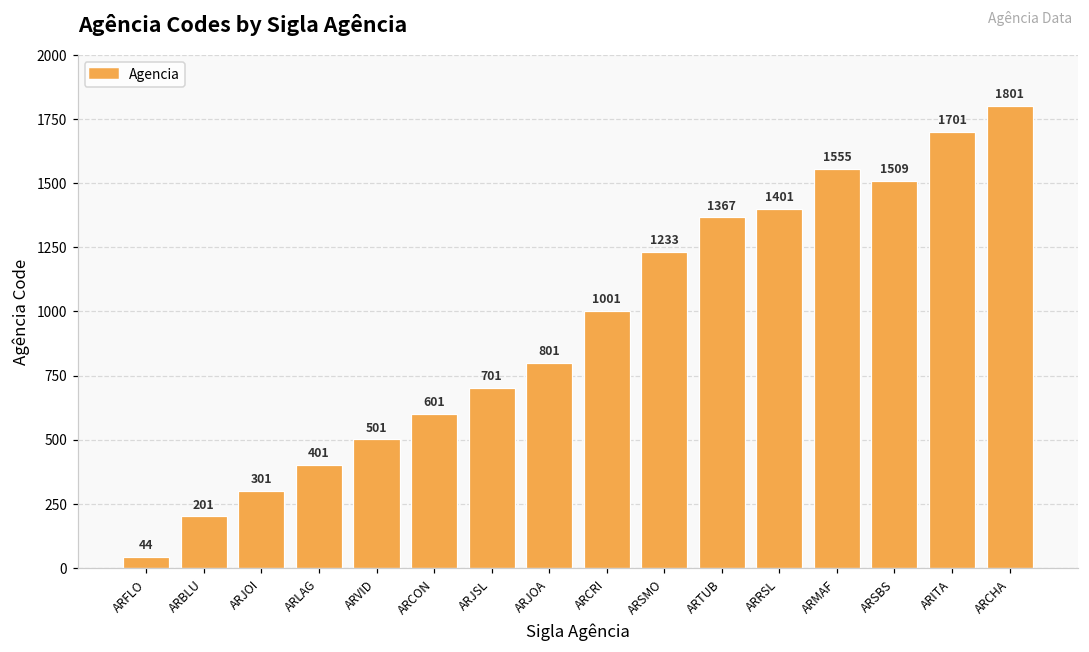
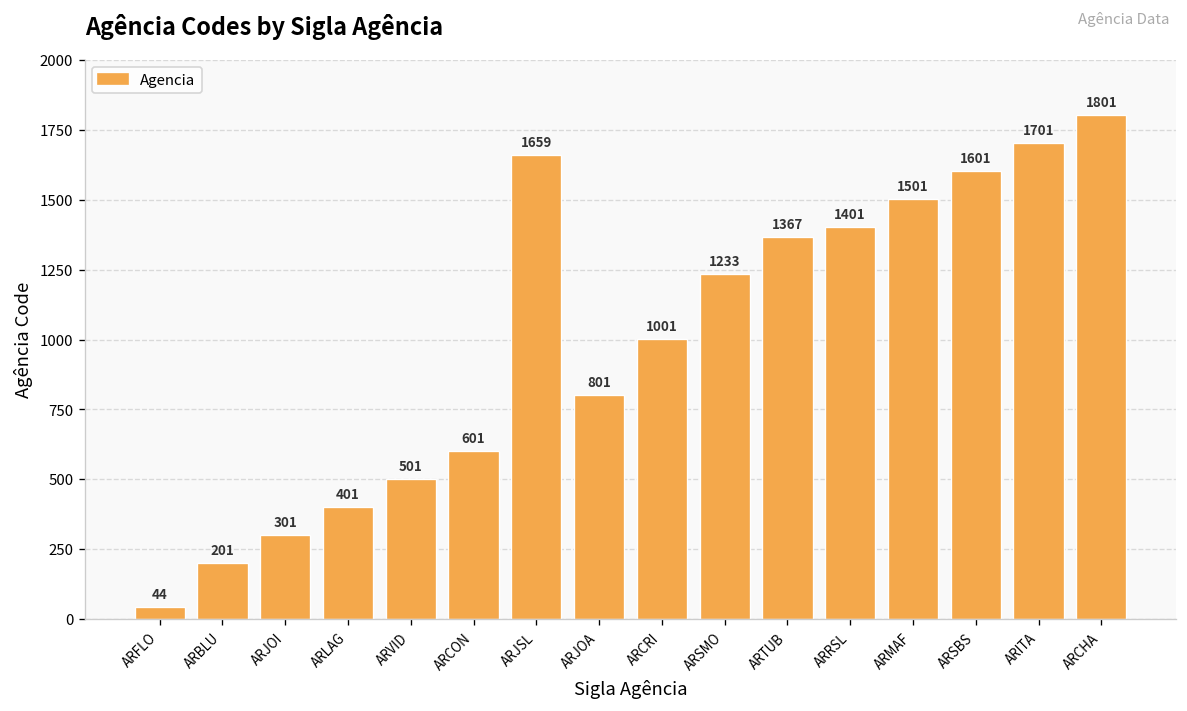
  {
    "ARFLO": 44,
    "ARBLU": 201,
    "ARJOI": 301,
    "ARLAG": 401,
    "ARVID": 501,
    "ARCON": 601,
-   "ARJSL": 701,
+   "ARJSL": 1659,
    "ARJOA": 801,
    "ARCRI": 1001,
    "ARSMO": 1233,
    "ARTUB": 1367,
    "ARRSL": 1401,
-   "ARMAF": 1555,
-   "ARSBS": 1509,
+   "ARMAF": 1501,
+   "ARSBS": 1601,
    "ARITA": 1701,
    "ARCHA": 1801
  }
